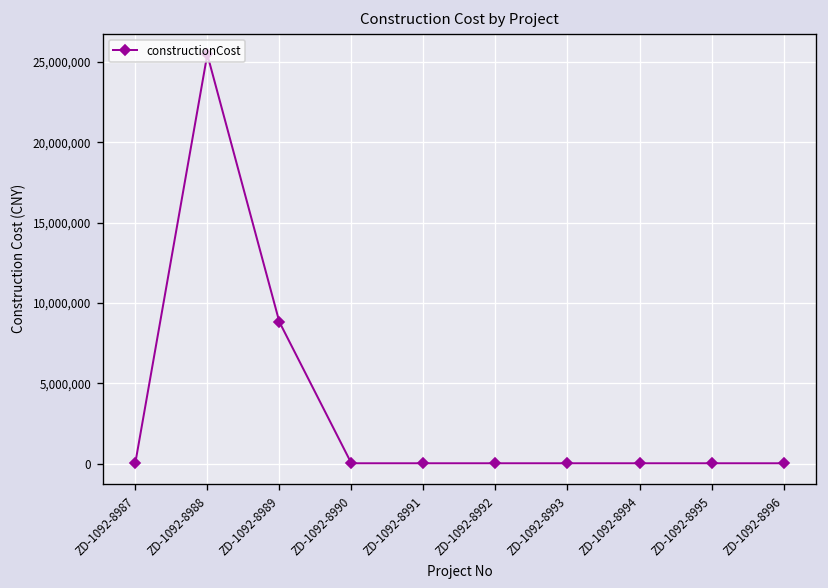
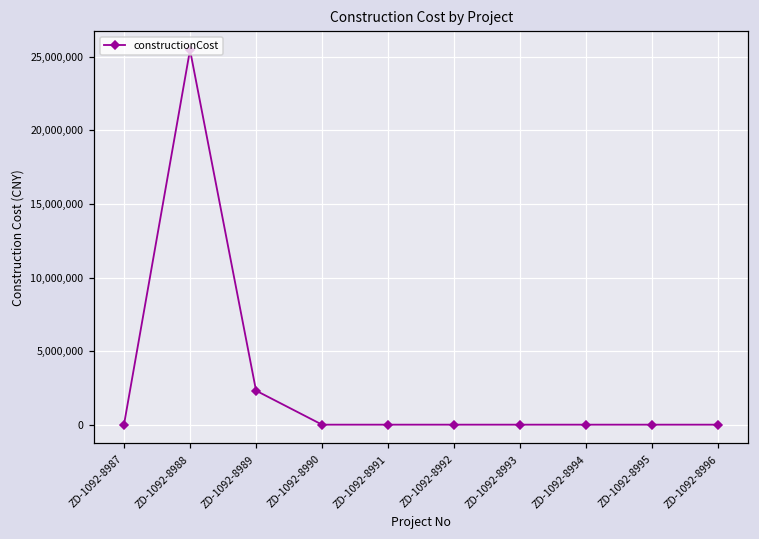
  {
    "ZD-1092-8987": "0",
-   "ZD-1092-8989": "8,800,000",
+   "ZD-1092-8989": "2,300,000",
    "ZD-1092-8990": "0",
    "ZD-1092-8991": "0",
    "ZD-1092-8992": "0",
    "ZD-1092-8993": "0",
    "ZD-1092-8994": "0",
    "ZD-1092-8995": "0",
    "ZD-1092-8996": "0"
  }
